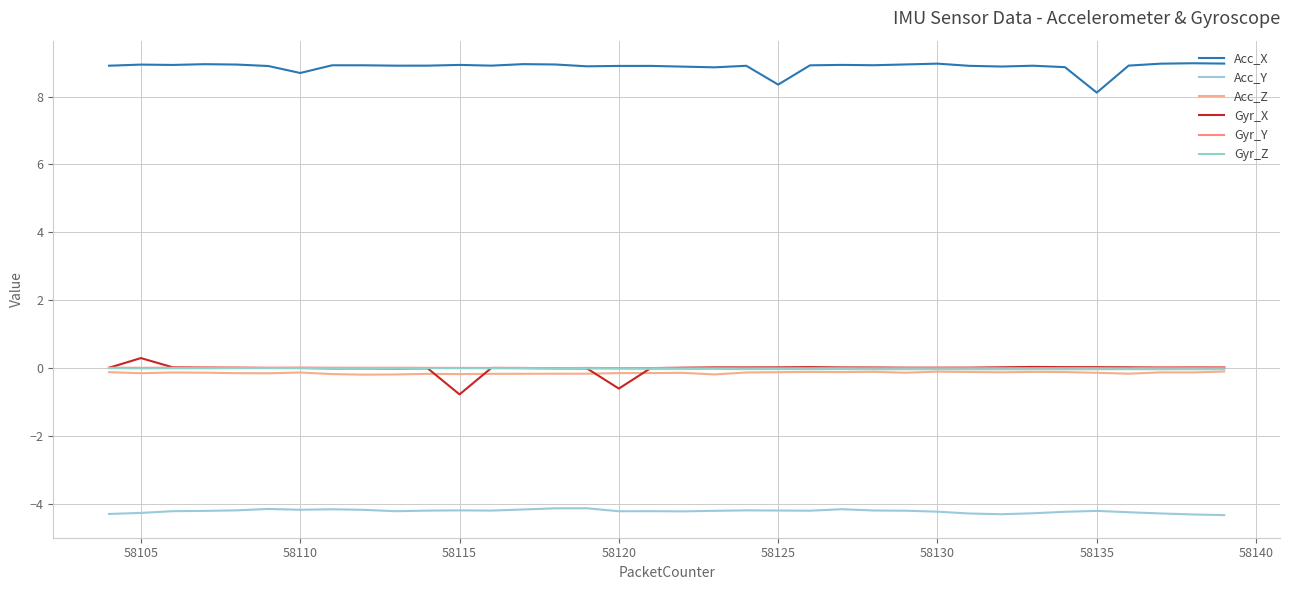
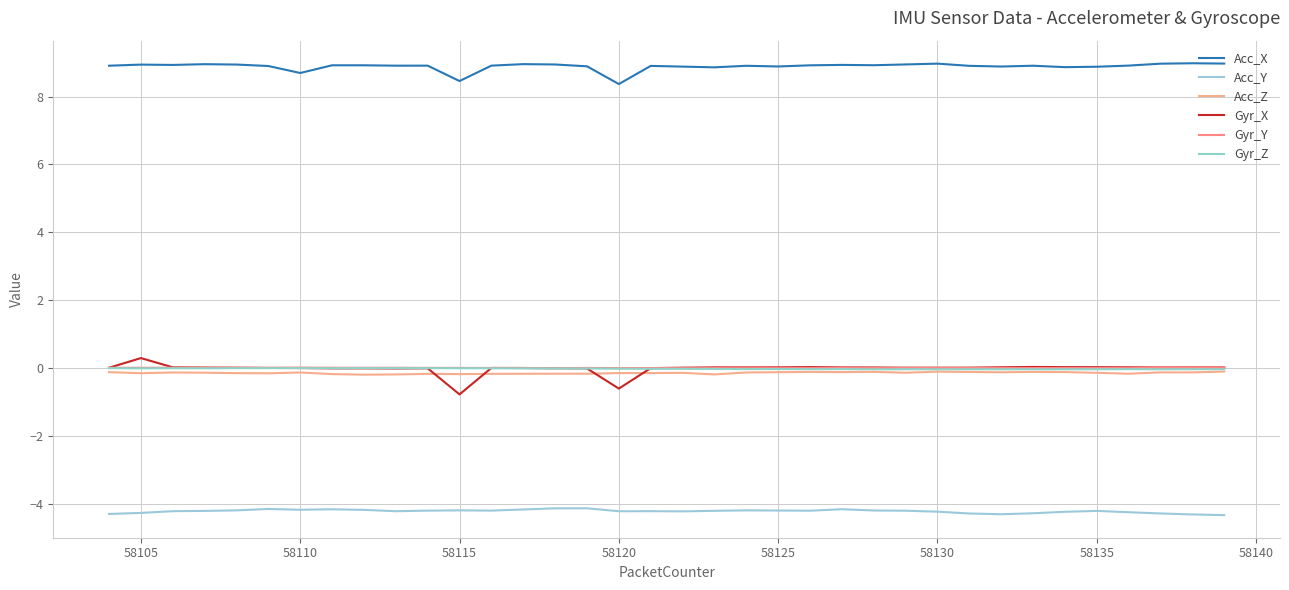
  {
    "Acc_X": {
      "58105": 8.9,
      "58110": 8.7,
-     "58115": 8.9,
-     "58120": 8.9,
-     "58125": 8.4,
+     "58115": 8.5,
+     "58120": 8.4,
+     "58125": 8.9,
      "58130": 9.0,
-     "58135": 8.1
+     "58135": 8.9
    },
    "Gyr_X": {
      "58105": 0.3,
      "58115": -0.8,
      "58120": -0.6
    }
  }
